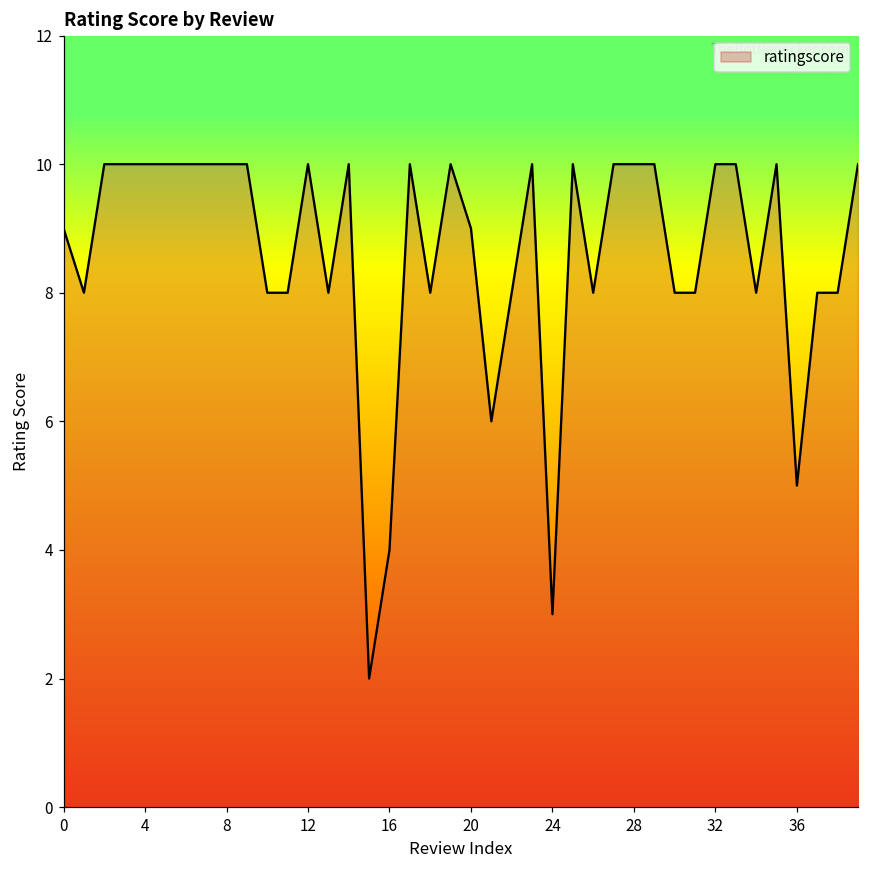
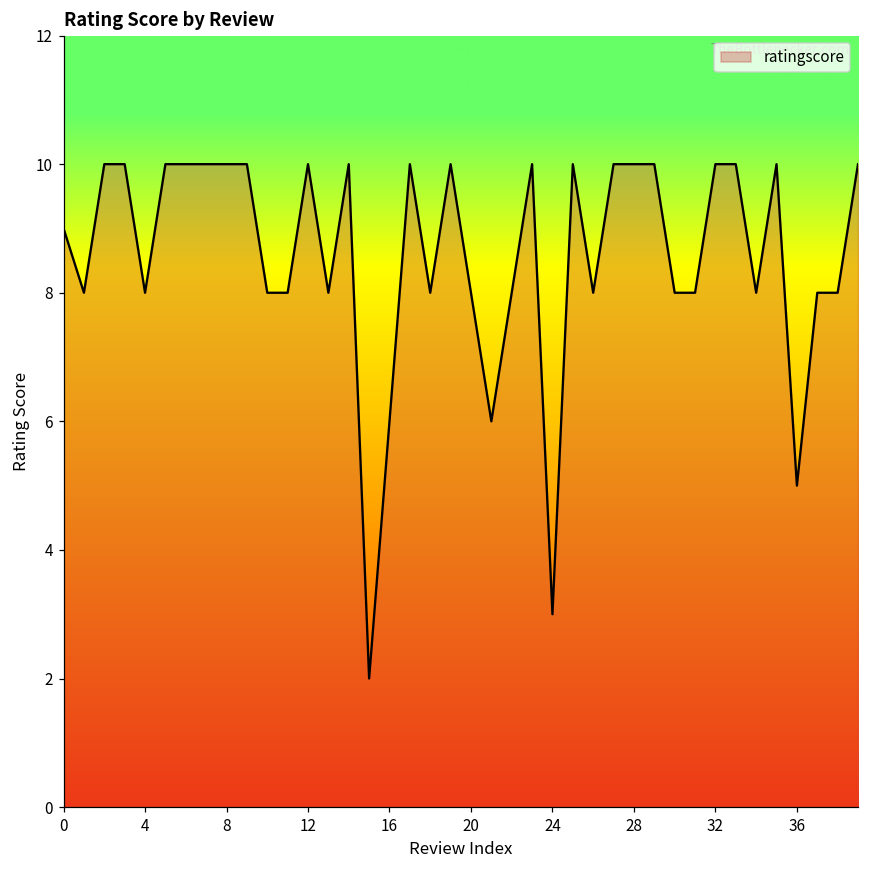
  {
    "0": 9,
-   "4": 10,
+   "4": 8,
    "8": 10,
    "12": 10,
-   "16": 4,
-   "20": 9,
+   "16": 6,
+   "20": 8,
    "24": 3,
    "28": 10,
    "32": 10,
    "36": 5
  }
